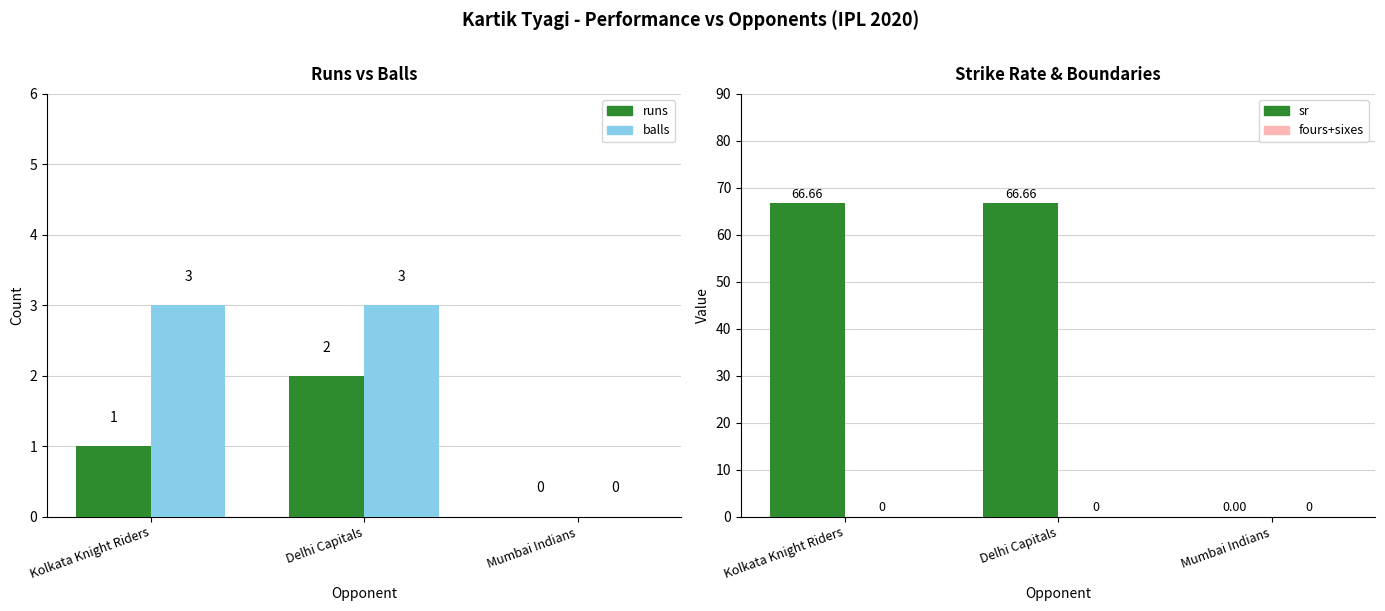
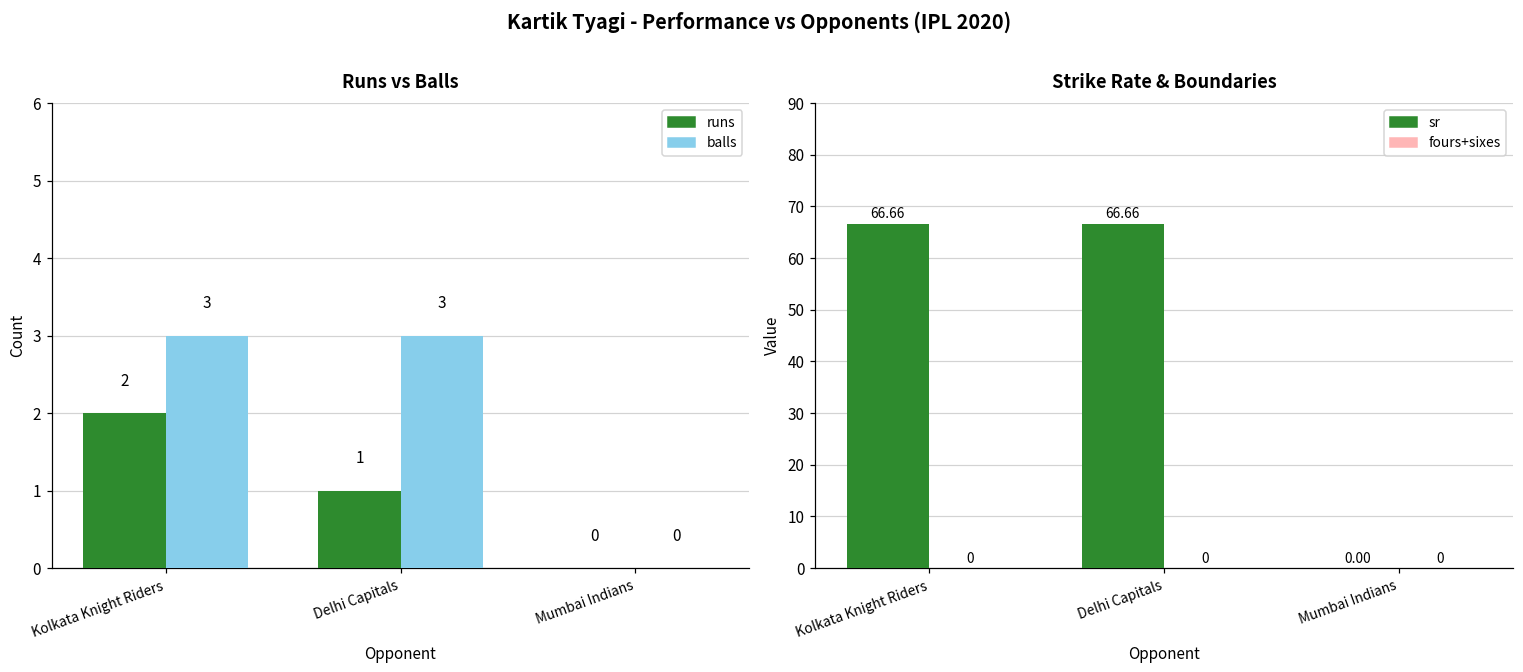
  {
    "Runs vs Balls": {
      "runs": {
-       "Kolkata Knight Riders": 1,
-       "Delhi Capitals": 2,
+       "Kolkata Knight Riders": 2,
+       "Delhi Capitals": 1,
        "Mumbai Indians": 0
      },
      "balls": {
        "Kolkata Knight Riders": 3,
        "Delhi Capitals": 3,
        "Mumbai Indians": 0
      }
    },
    "Strike Rate & Boundaries": {
      "sr": {
        "Kolkata Knight Riders": 66.66,
        "Delhi Capitals": 66.66,
        "Mumbai Indians": 0.00
      },
      "fours+sixes": {
        "Kolkata Knight Riders": 0,
        "Delhi Capitals": 0,
        "Mumbai Indians": 0
      }
    }
  }
